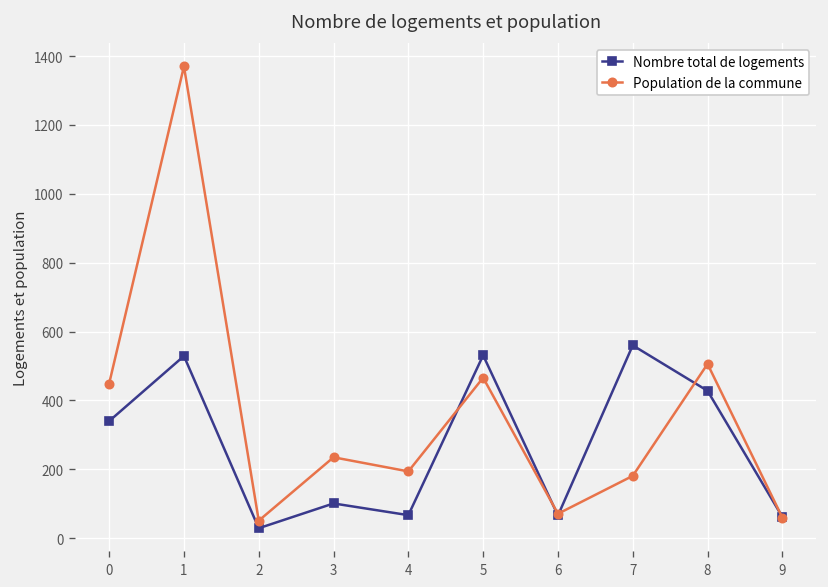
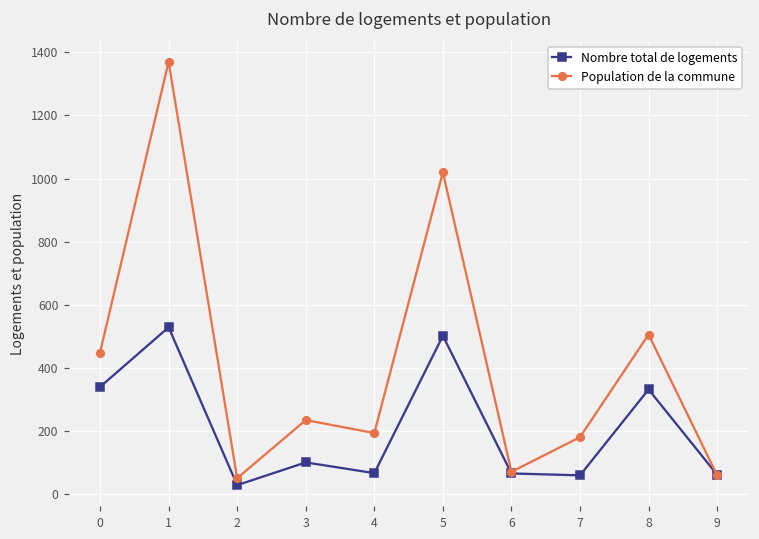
  {
    "Nombre total de logements": {
      "0": 340,
      "1": 530,
      "2": 30,
      "3": 100,
      "4": 70,
-     "5": 530,
-     "7": 560,
-     "8": 430
+     "5": 500,
+     "7": 60,
+     "8": 330
    },
    "Population de la commune": {
      "0": 450,
      "1": 1370,
      "2": 50,
      "3": 240,
      "4": 190,
-     "5": 470,
+     "5": 1020,
      "7": 180,
      "8": 510
    }
  }
